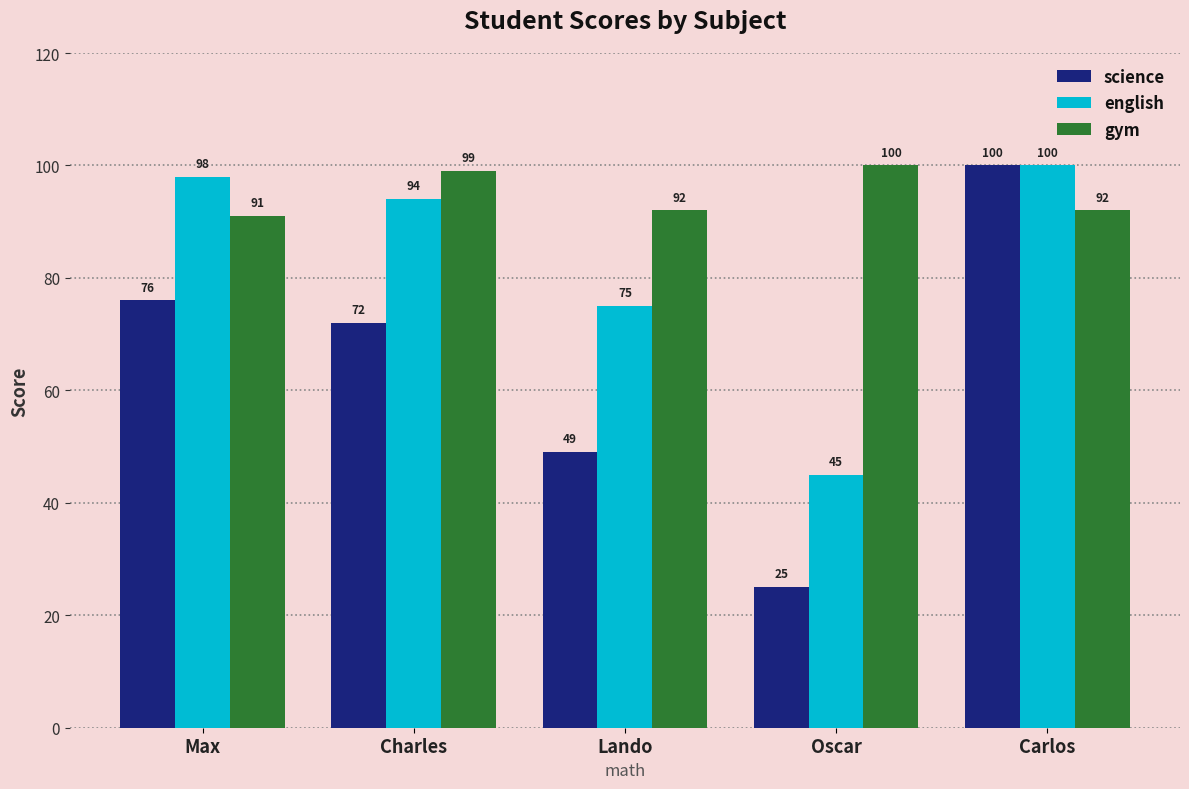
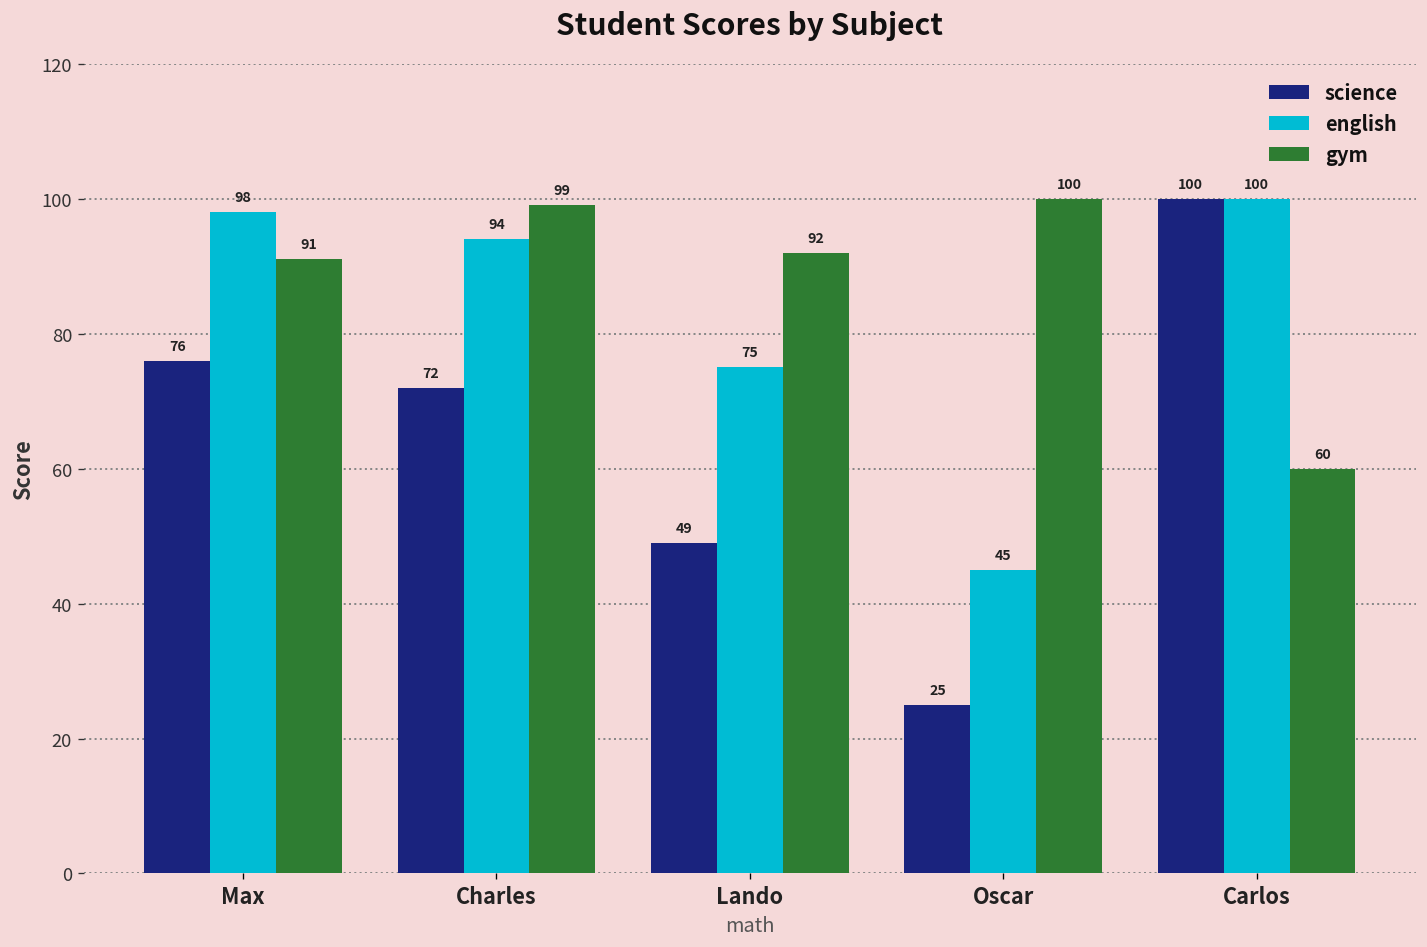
  {
    "science": {
      "Max": 76,
      "Charles": 72,
      "Lando": 49,
      "Oscar": 25,
      "Carlos": 100
    },
    "english": {
      "Max": 98,
      "Charles": 94,
      "Lando": 75,
      "Oscar": 45,
      "Carlos": 100
    },
    "gym": {
      "Max": 91,
      "Charles": 99,
      "Lando": 92,
      "Oscar": 100,
-     "Carlos": 92
+     "Carlos": 60
    }
  }
